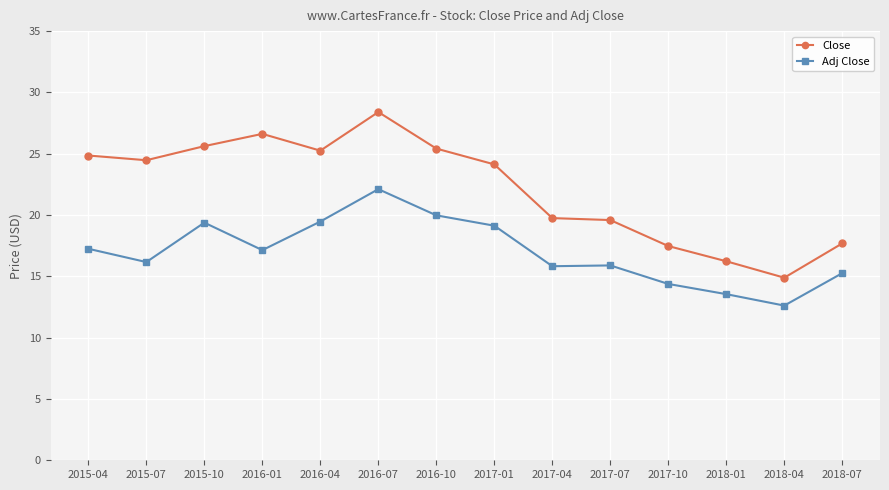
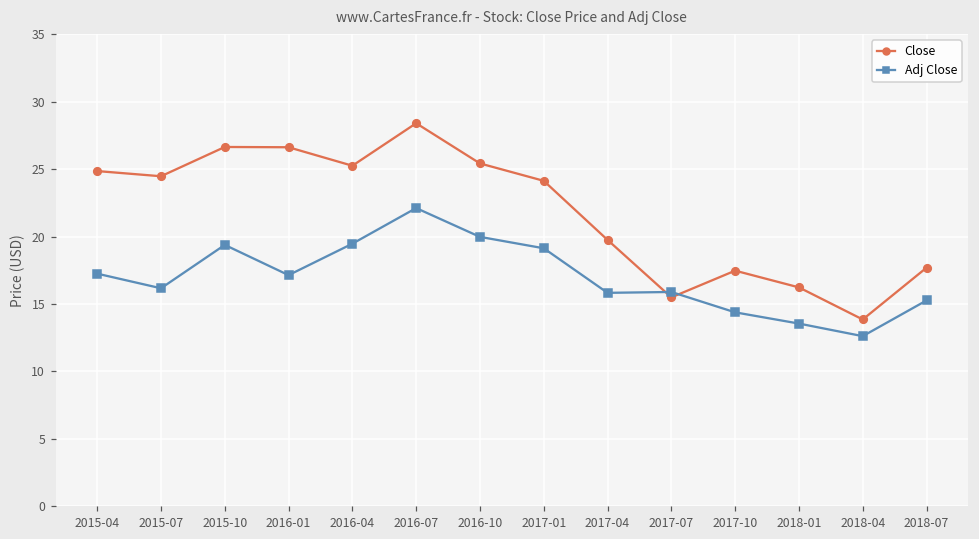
  {
    "Close": {
      "2015-04": 24.9,
      "2015-07": 24.5,
-     "2015-10": 25.6,
+     "2015-10": 26.6,
      "2016-01": 26.6,
      "2016-04": 25.3,
      "2016-07": 28.4,
      "2016-10": 25.4,
      "2017-01": 24.1,
      "2017-04": 19.8,
-     "2017-07": 19.6,
+     "2017-07": 15.5,
      "2017-10": 17.5,
      "2018-01": 16.2,
-     "2018-04": 14.9,
+     "2018-04": 13.9,
      "2018-07": 17.7
    },
    "Adj Close": {
      "2015-04": 17.2,
      "2015-07": 16.2,
      "2015-10": 19.4,
      "2016-01": 17.1,
      "2016-04": 19.5,
      "2016-07": 22.1,
      "2016-10": 20.0,
      "2017-01": 19.1,
      "2017-04": 15.8,
      "2017-07": 15.9,
      "2017-10": 14.4,
      "2018-01": 13.5,
      "2018-04": 12.6,
      "2018-07": 15.3
    }
  }
